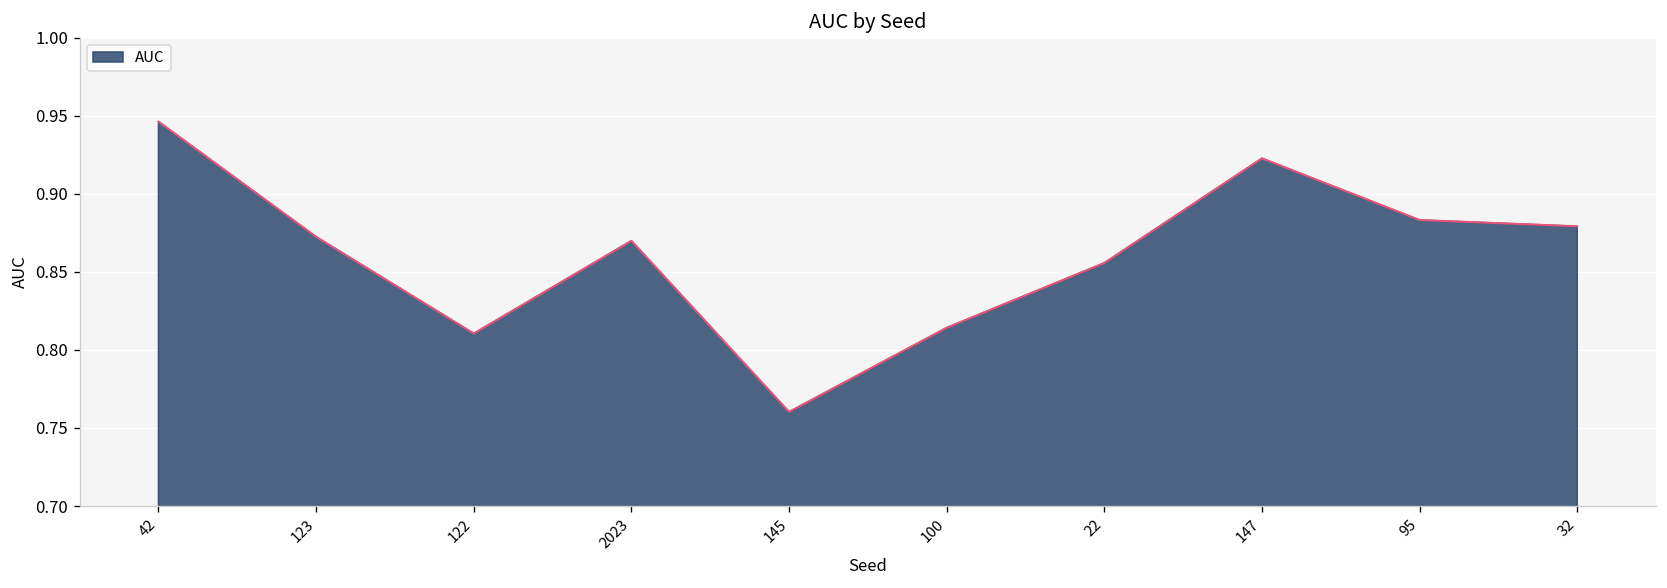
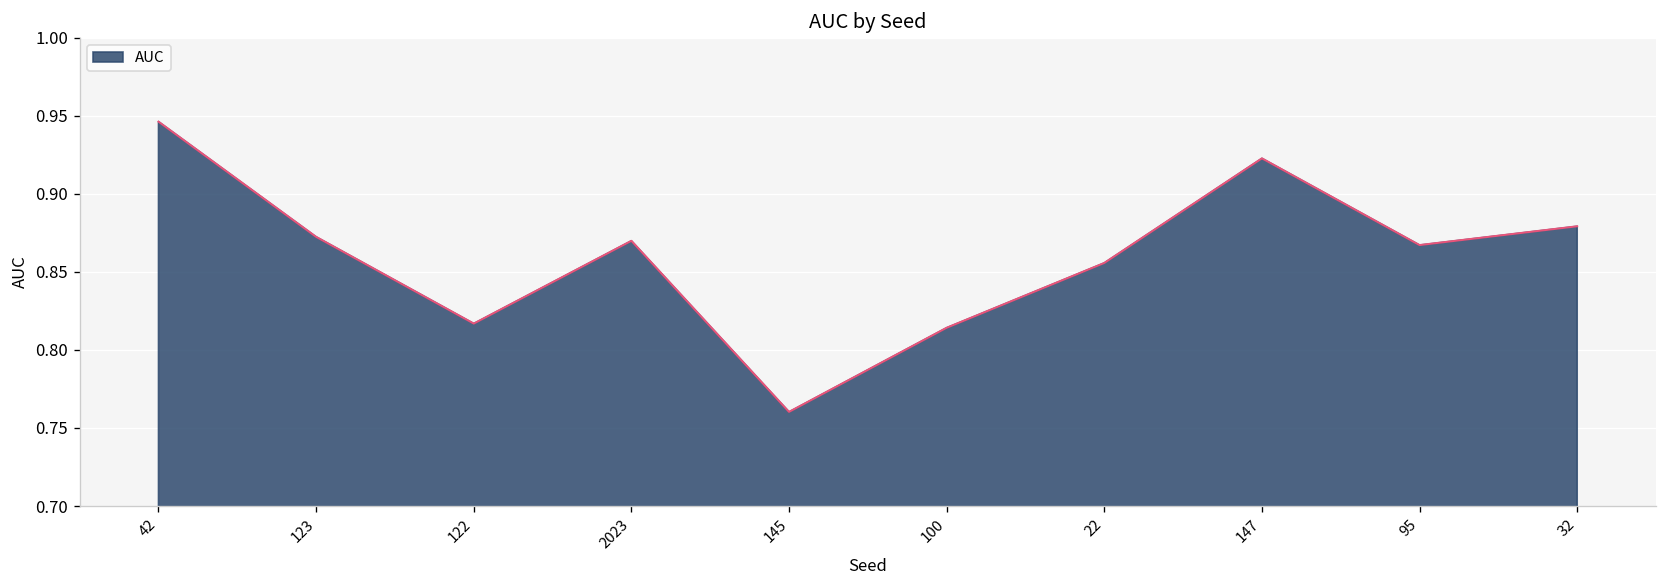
  {
    "42": 0.946,
    "123": 0.872,
-   "122": 0.811,
+   "122": 0.817,
    "2023": 0.870,
    "145": 0.760,
    "100": 0.814,
    "22": 0.856,
    "147": 0.923,
-   "95": 0.883,
+   "95": 0.867,
    "32": 0.879
  }
